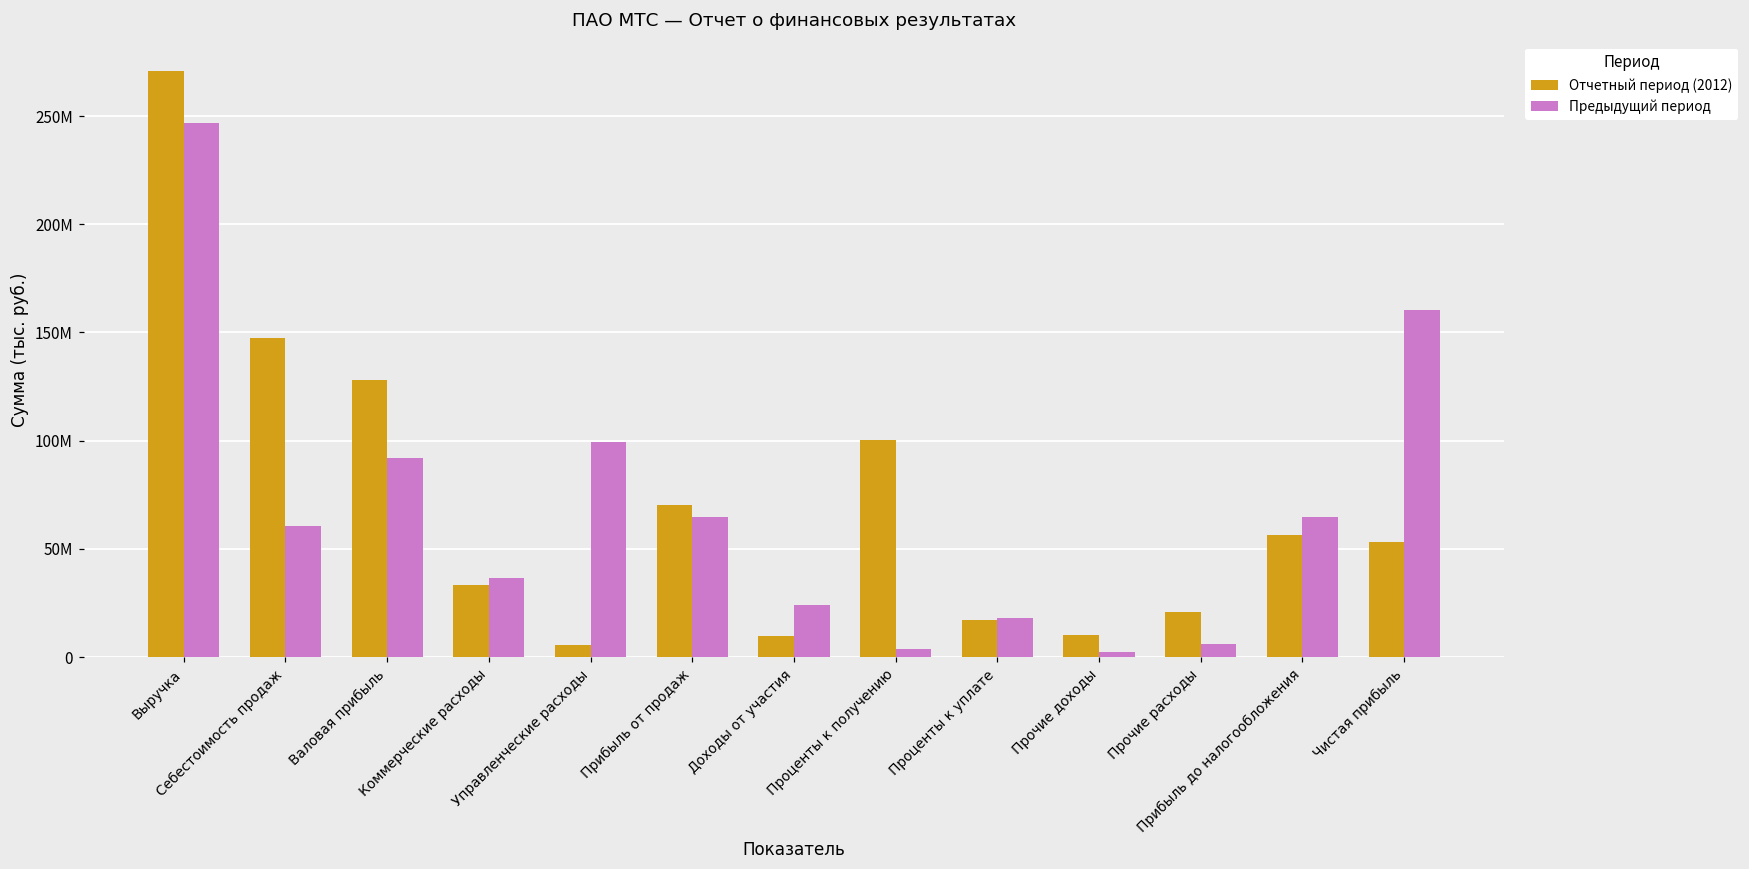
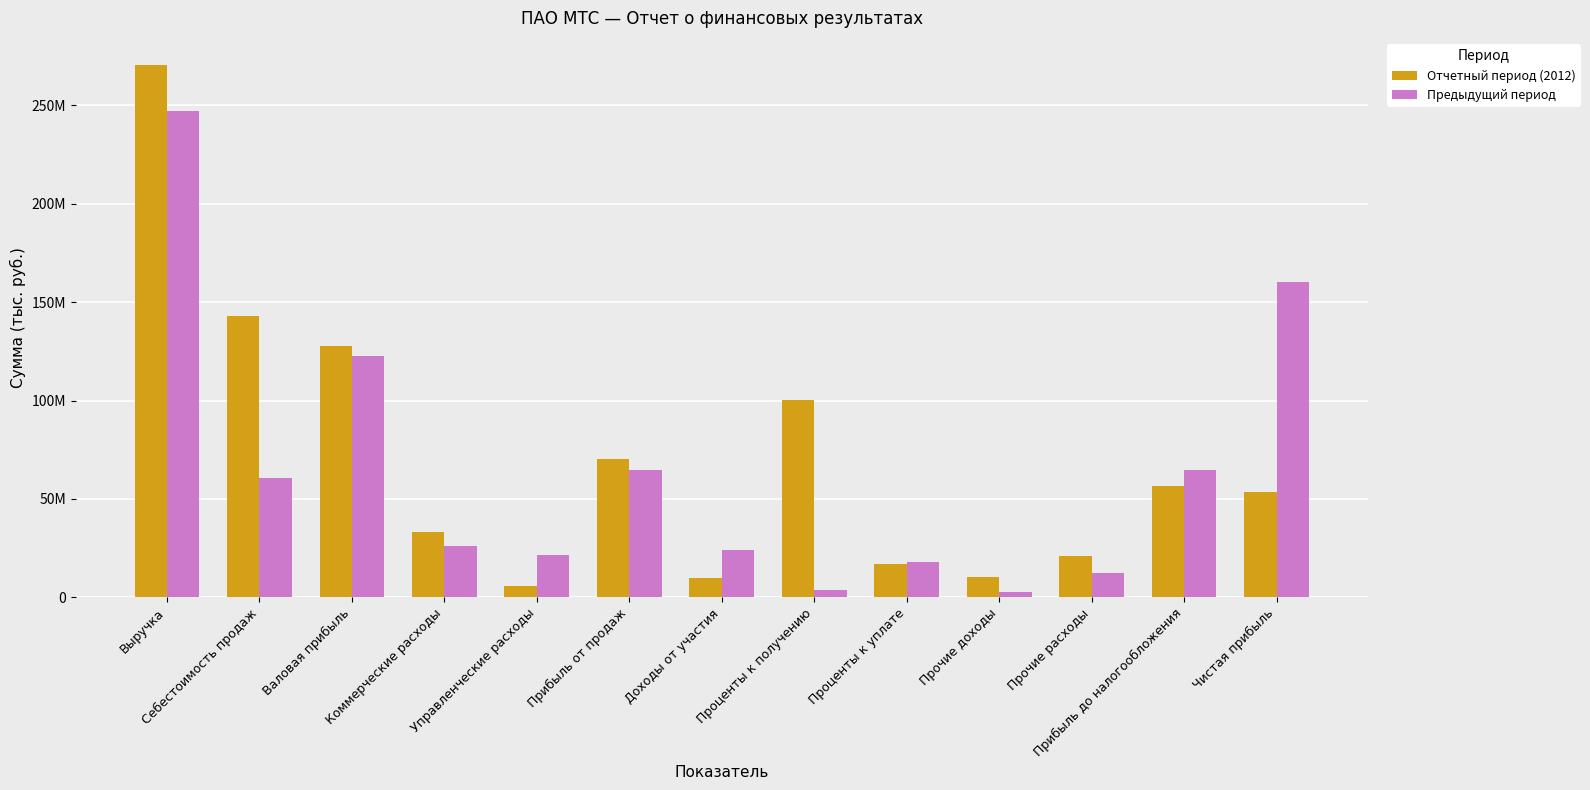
  {
    "Отчетный период (2012)": {
      "Выручка": 271000000,
-     "Себестоимость продаж": 147000000,
+     "Себестоимость продаж": 143000000,
      "Валовая прибыль": 128000000,
      "Коммерческие расходы": 33000000,
      "Управленческие расходы": 6000000,
      "Прибыль от продаж": 70000000,
      "Доходы от участия": 10000000,
      "Проценты к получению": 100000000,
      "Проценты к уплате": 17000000,
      "Прочие доходы": 10000000,
      "Прочие расходы": 21000000,
      "Прибыль до налогообложения": 56000000,
      "Чистая прибыль": 53000000
    },
    "Предыдущий период": {
      "Выручка": 247000000,
      "Себестоимость продаж": 61000000,
-     "Валовая прибыль": 92000000,
-     "Коммерческие расходы": 37000000,
-     "Управленческие расходы": 99000000,
+     "Валовая прибыль": 122000000,
+     "Коммерческие расходы": 26000000,
+     "Управленческие расходы": 21000000,
      "Прибыль от продаж": 65000000,
      "Доходы от участия": 24000000,
      "Проценты к получению": 4000000,
      "Проценты к уплате": 18000000,
      "Прочие доходы": 3000000,
-     "Прочие расходы": 6000000,
+     "Прочие расходы": 12000000,
      "Прибыль до налогообложения": 65000000,
      "Чистая прибыль": 160000000
    }
  }
